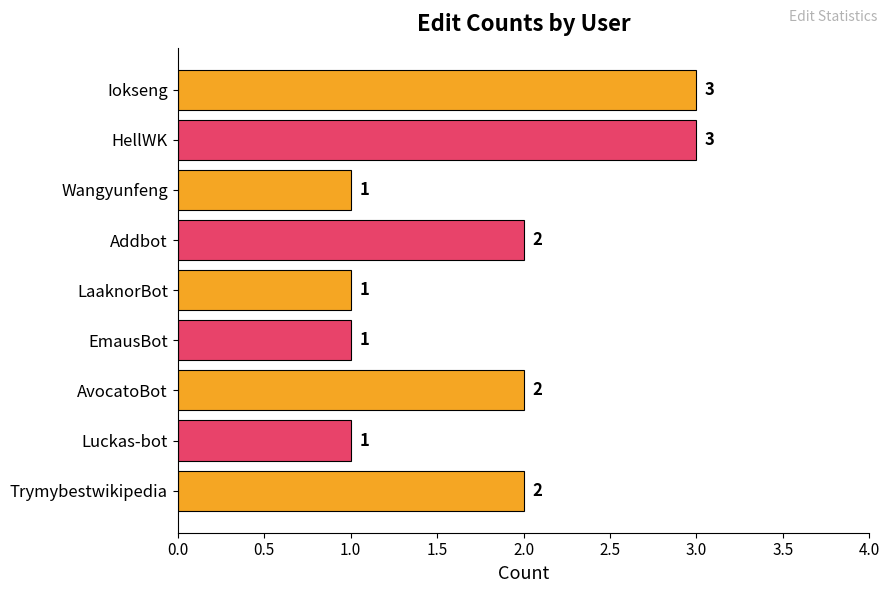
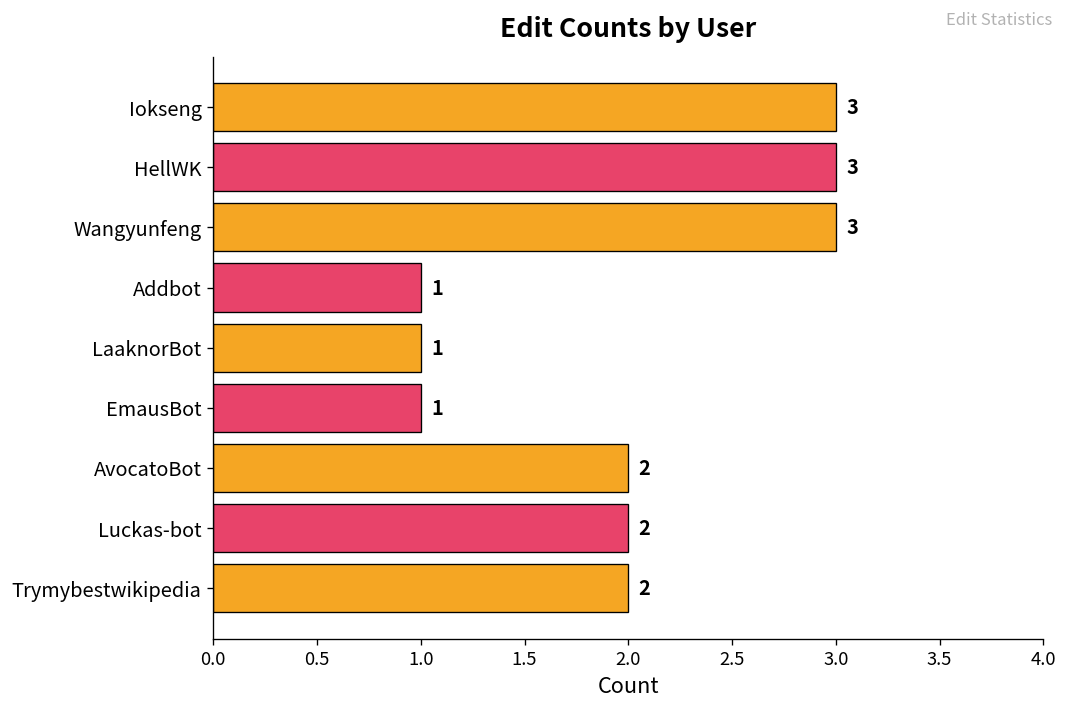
  {
    "Iokseng": 3,
    "HellWK": 3,
-   "Wangyunfeng": 1,
-   "Addbot": 2,
+   "Wangyunfeng": 3,
+   "Addbot": 1,
    "LaaknorBot": 1,
    "EmausBot": 1,
    "AvocatoBot": 2,
-   "Luckas-bot": 1,
+   "Luckas-bot": 2,
    "Trymybestwikipedia": 2
  }
